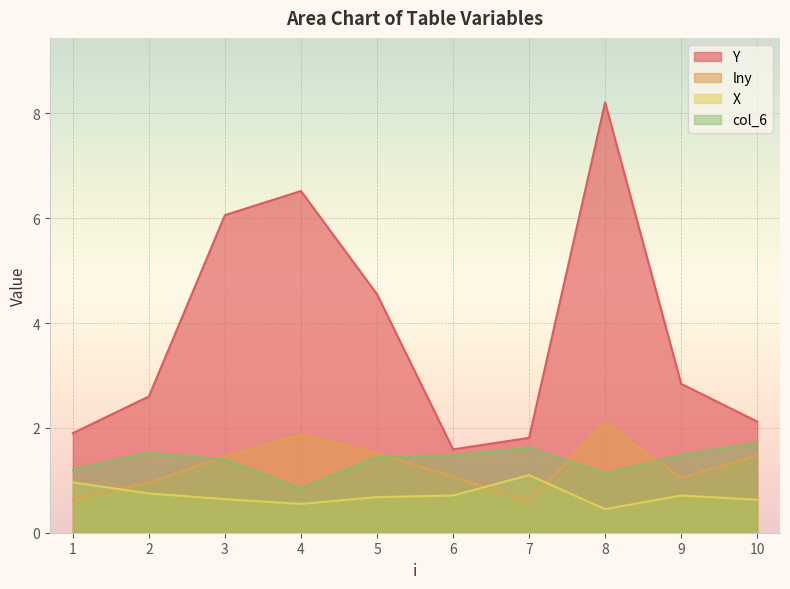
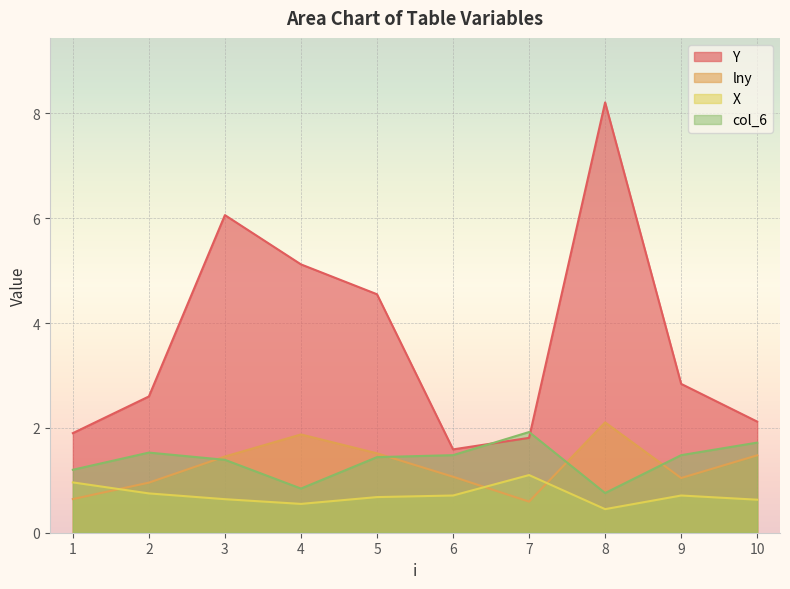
  {
    "Y": {
      "1": 1.9,
      "2": 2.6,
      "3": 6.1,
-     "4": 6.5,
+     "4": 5.1,
      "5": 4.6,
      "6": 1.6,
      "7": 1.8,
      "8": 8.2,
      "9": 2.8,
      "10": 2.1
    },
    "col_6": {
      "1": 1.2,
      "2": 1.5,
      "3": 1.4,
      "4": 0.8,
      "5": 1.4,
      "6": 1.5,
-     "7": 1.6,
-     "8": 1.1,
+     "7": 1.9,
+     "8": 0.8,
      "9": 1.5,
      "10": 1.7
    }
  }
